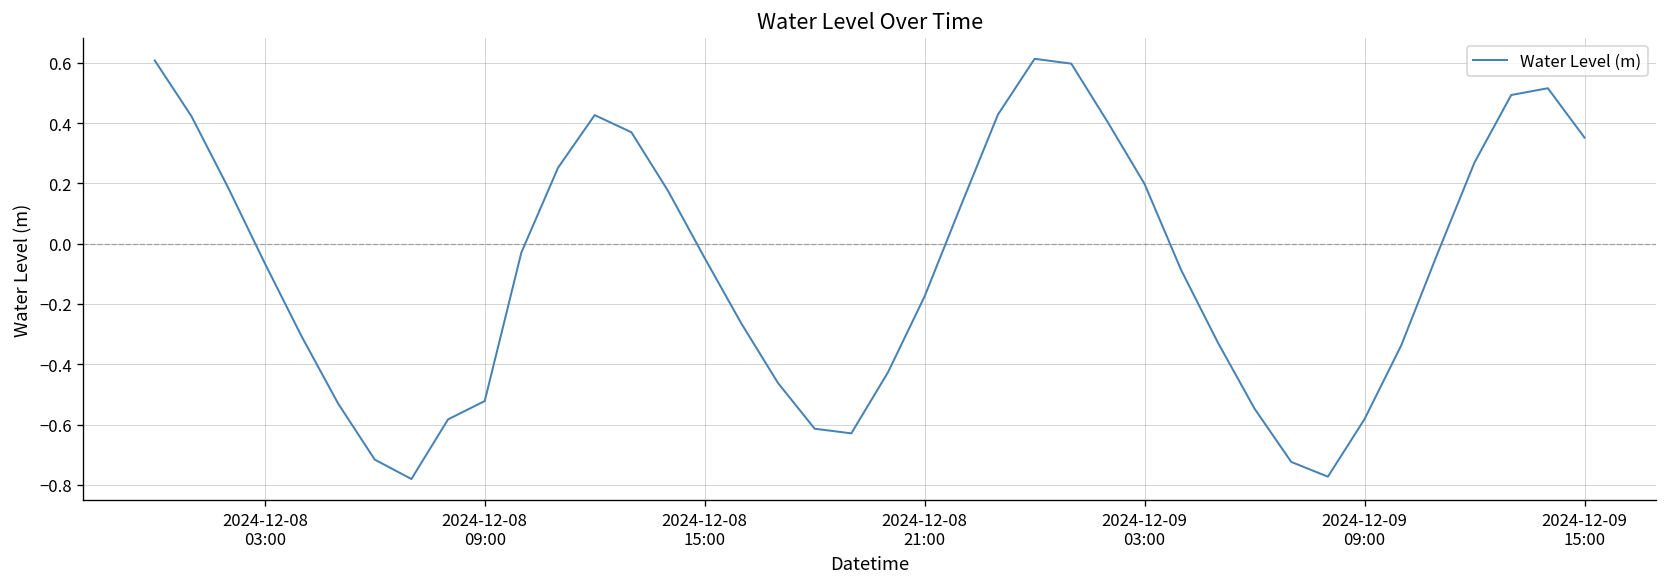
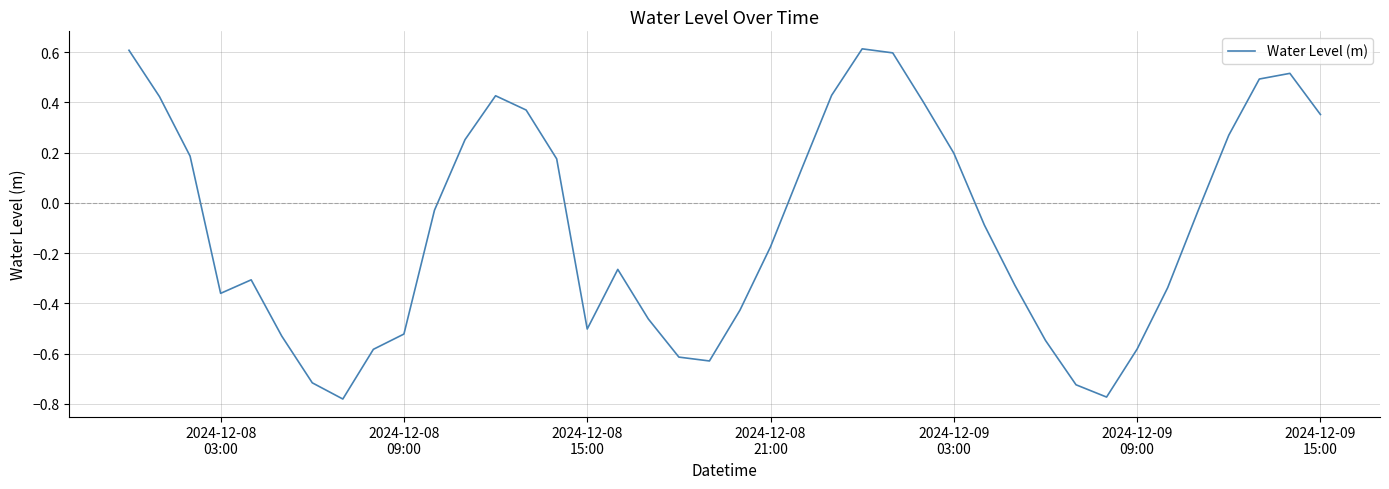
  {
-   "2024-12-08 03:00": -0.06,
+   "2024-12-08 03:00": -0.36,
    "2024-12-08 09:00": -0.52,
-   "2024-12-08 15:00": -0.05,
+   "2024-12-08 15:00": -0.50,
    "2024-12-08 21:00": -0.17,
    "2024-12-09 03:00": 0.20,
    "2024-12-09 09:00": -0.58,
    "2024-12-09 15:00": 0.35
  }
